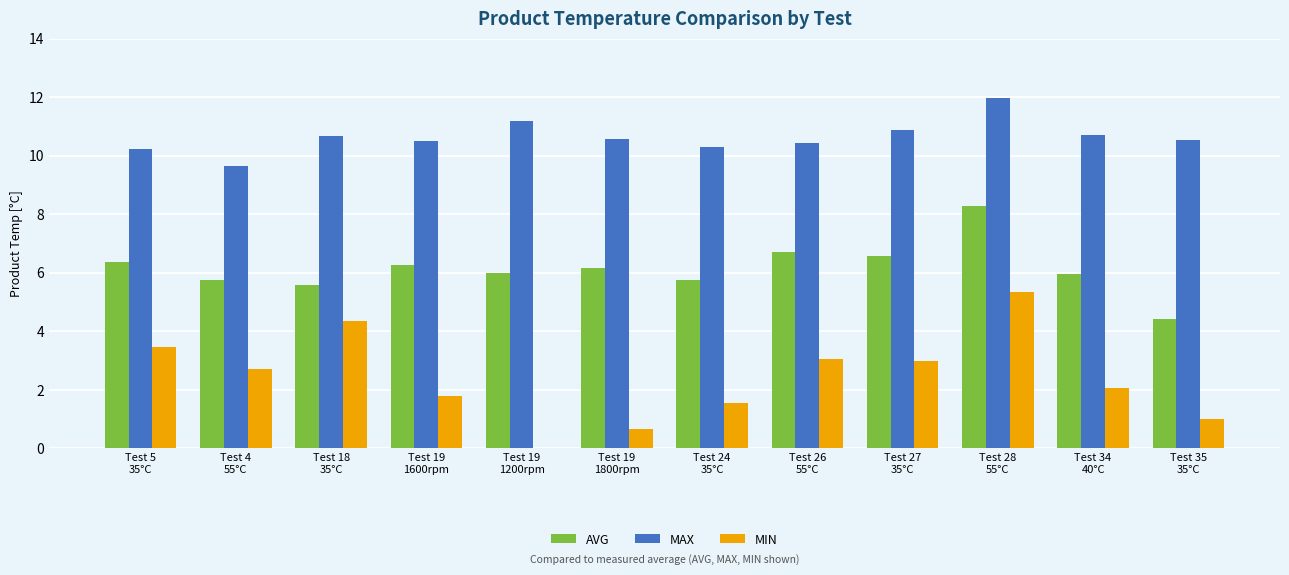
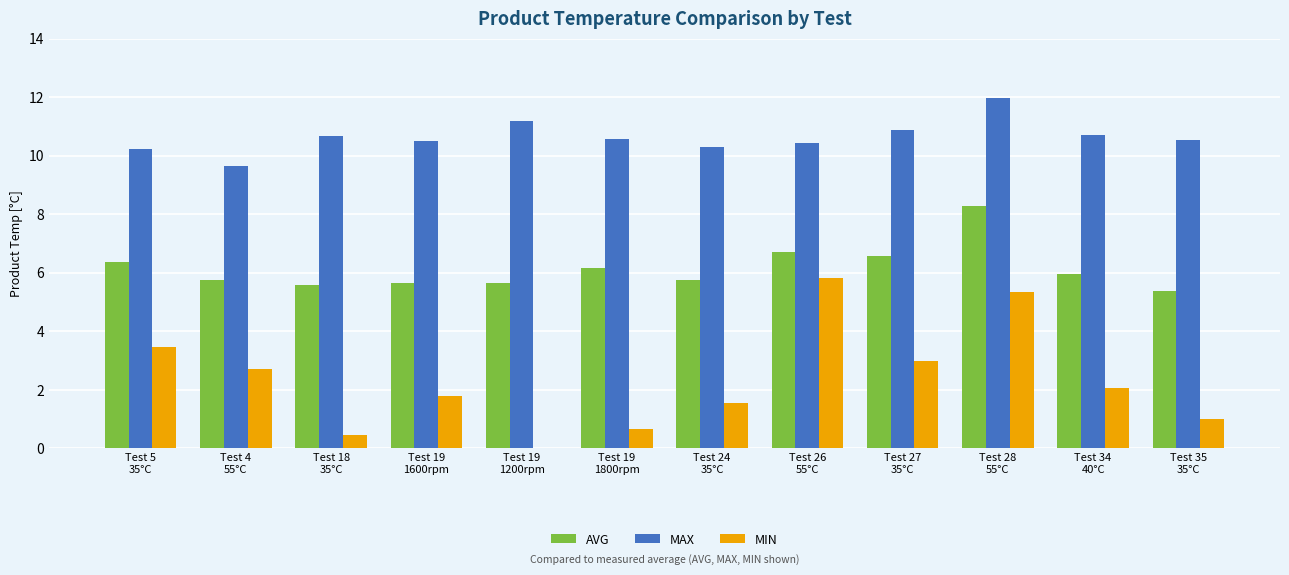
  {
    "AVG": {
      "Test 5 35°C": 6.4,
      "Test 4 55°C": 5.8,
      "Test 18 35°C": 5.6,
-     "Test 19 1600rpm": 6.2,
-     "Test 19 1200rpm": 6.0,
+     "Test 19 1600rpm": 5.6,
+     "Test 19 1200rpm": 5.6,
      "Test 19 1800rpm": 6.2,
      "Test 24 35°C": 5.7,
      "Test 26 55°C": 6.7,
      "Test 27 35°C": 6.6,
      "Test 28 55°C": 8.3,
      "Test 34 40°C": 5.9,
-     "Test 35 35°C": 4.4
+     "Test 35 35°C": 5.4
    },
    "MAX": {
      "Test 5 35°C": 10.2,
      "Test 4 55°C": 9.6,
      "Test 18 35°C": 10.7,
      "Test 19 1600rpm": 10.5,
      "Test 19 1200rpm": 11.2,
      "Test 19 1800rpm": 10.6,
      "Test 24 35°C": 10.3,
      "Test 26 55°C": 10.4,
      "Test 27 35°C": 10.9,
      "Test 28 55°C": 12.0,
      "Test 34 40°C": 10.7,
      "Test 35 35°C": 10.5
    },
    "MIN": {
      "Test 5 35°C": 3.4,
      "Test 4 55°C": 2.7,
-     "Test 18 35°C": 4.3,
+     "Test 18 35°C": 0.4,
      "Test 19 1600rpm": 1.8,
      "Test 19 1800rpm": 0.6,
      "Test 24 35°C": 1.6,
-     "Test 26 55°C": 3.0,
+     "Test 26 55°C": 5.8,
      "Test 27 35°C": 3.0,
      "Test 28 55°C": 5.3,
      "Test 34 40°C": 2.1,
      "Test 35 35°C": 1.0
    }
  }
